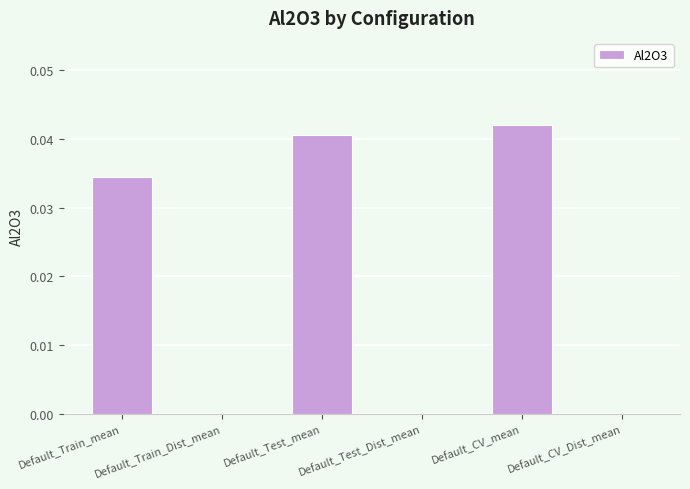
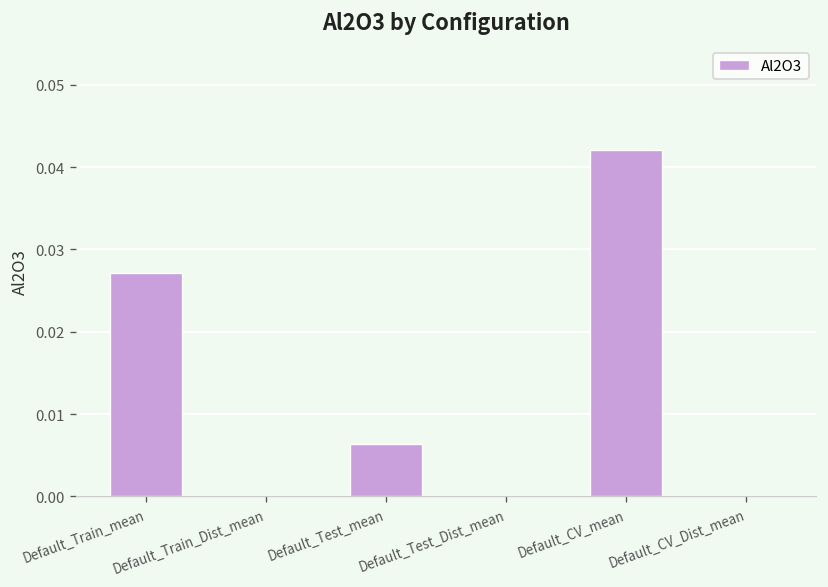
  {
-   "Default_Train_mean": 0.035,
+   "Default_Train_mean": 0.027,
    "Default_Train_Dist_mean": 0.000,
-   "Default_Test_mean": 0.041,
+   "Default_Test_mean": 0.006,
    "Default_Test_Dist_mean": 0.000,
    "Default_CV_mean": 0.042,
    "Default_CV_Dist_mean": 0.000
  }
